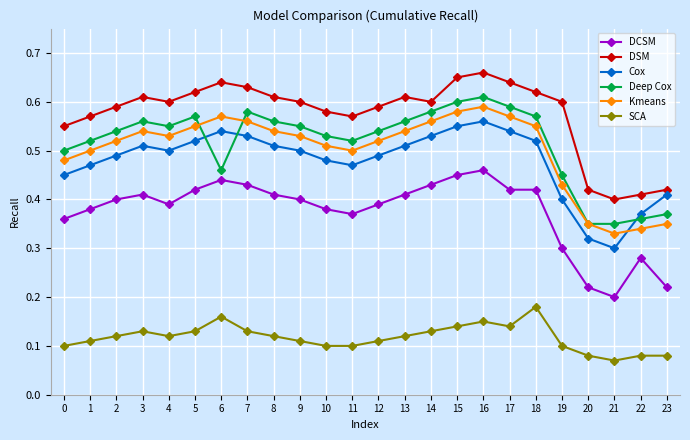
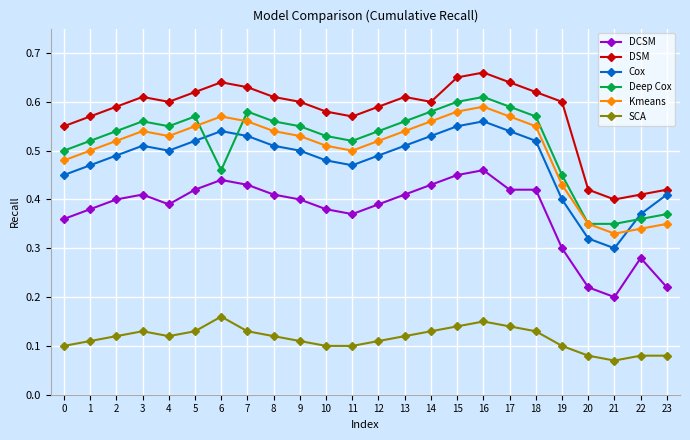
  {
    "DCSM": {
      "0": 0.36,
      "1": 0.38,
      "2": 0.40,
      "3": 0.41,
      "4": 0.39,
      "5": 0.42,
      "6": 0.44,
      "7": 0.43,
      "8": 0.41,
      "9": 0.40,
      "10": 0.38,
      "11": 0.37,
      "12": 0.39,
      "13": 0.41,
      "14": 0.43,
      "15": 0.45,
      "16": 0.46,
      "17": 0.42,
      "18": 0.42,
      "19": 0.30,
      "20": 0.22,
      "21": 0.20,
      "22": 0.28,
      "23": 0.22
    },
    "DSM": {
      "0": 0.55,
      "1": 0.57,
      "2": 0.59,
      "3": 0.61,
      "4": 0.60,
      "5": 0.62,
      "6": 0.64,
      "7": 0.63,
      "8": 0.61,
      "9": 0.60,
      "10": 0.58,
      "11": 0.57,
      "12": 0.59,
      "13": 0.61,
      "14": 0.60,
      "15": 0.65,
      "16": 0.66,
      "17": 0.64,
      "18": 0.62,
      "19": 0.60,
      "20": 0.42,
      "21": 0.40,
      "22": 0.41,
      "23": 0.42
    },
    "Cox": {
      "0": 0.45,
      "1": 0.47,
      "2": 0.49,
      "3": 0.51,
      "4": 0.50,
      "5": 0.52,
      "6": 0.54,
      "7": 0.53,
      "8": 0.51,
      "9": 0.50,
      "10": 0.48,
      "11": 0.47,
      "12": 0.49,
      "13": 0.51,
      "14": 0.53,
      "15": 0.55,
      "16": 0.56,
      "17": 0.54,
      "18": 0.52,
      "19": 0.40,
      "20": 0.32,
      "21": 0.30,
      "22": 0.37,
      "23": 0.41
    },
    "Deep Cox": {
      "0": 0.50,
      "1": 0.52,
      "2": 0.54,
      "3": 0.56,
      "4": 0.55,
      "5": 0.57,
      "6": 0.46,
      "7": 0.58,
      "8": 0.56,
      "9": 0.55,
      "10": 0.53,
      "11": 0.52,
      "12": 0.54,
      "13": 0.56,
      "14": 0.58,
      "15": 0.60,
      "16": 0.61,
      "17": 0.59,
      "18": 0.57,
      "19": 0.45,
      "21": 0.35,
      "22": 0.36,
      "23": 0.37
    },
    "Kmeans": {
      "0": 0.48,
      "1": 0.50,
      "2": 0.52,
      "3": 0.54,
      "4": 0.53,
      "5": 0.55,
      "6": 0.57,
      "7": 0.56,
      "8": 0.54,
      "9": 0.53,
      "10": 0.51,
      "11": 0.50,
      "12": 0.52,
      "13": 0.54,
      "14": 0.56,
      "15": 0.58,
      "16": 0.59,
      "17": 0.57,
      "18": 0.55,
      "19": 0.43,
      "21": 0.33,
      "22": 0.34,
      "23": 0.35
    },
    "SCA": {
      "0": 0.10,
      "1": 0.11,
      "2": 0.12,
      "3": 0.13,
      "4": 0.12,
      "5": 0.13,
      "6": 0.16,
      "7": 0.13,
      "8": 0.12,
      "9": 0.11,
      "10": 0.10,
      "11": 0.10,
      "12": 0.11,
      "13": 0.12,
      "14": 0.13,
      "15": 0.14,
      "16": 0.15,
      "17": 0.14,
-     "18": 0.18,
+     "18": 0.13,
      "19": 0.10,
      "20": 0.08,
      "21": 0.07,
      "22": 0.08,
      "23": 0.08
    }
  }
